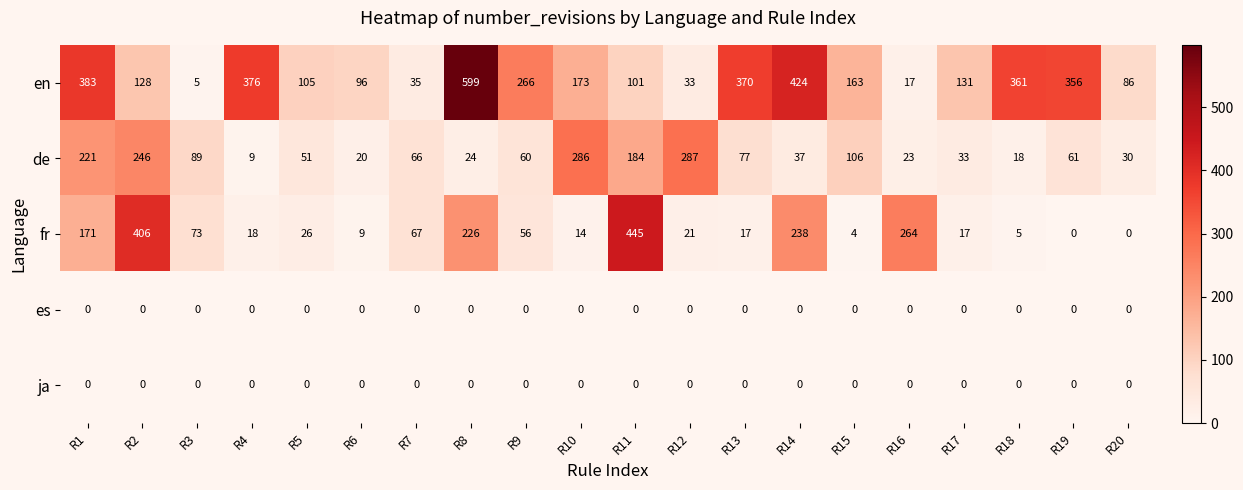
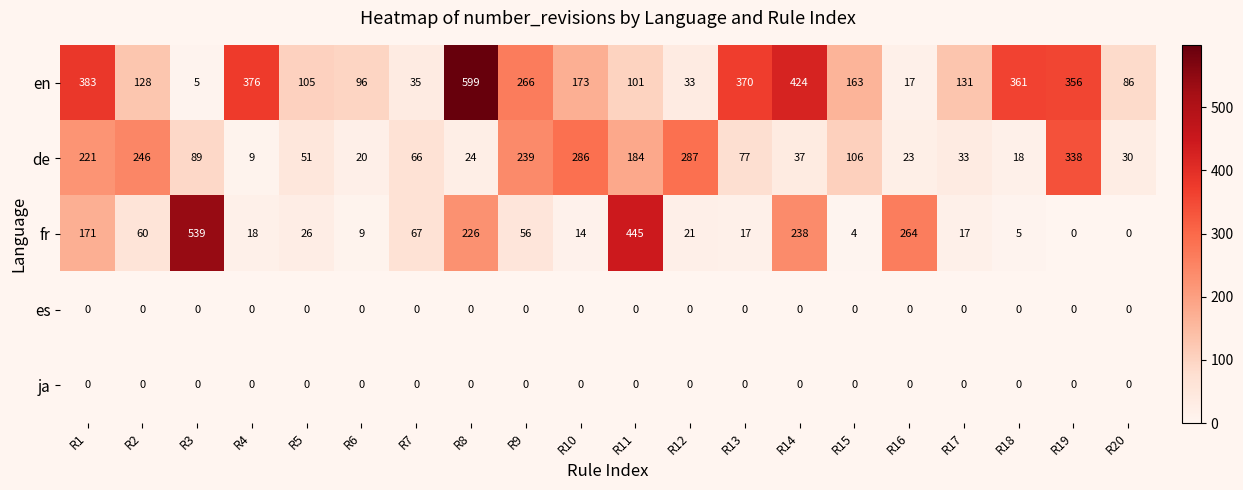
  {
    "en": {
      "R1": 383,
      "R2": 128,
      "R3": 5,
      "R4": 376,
      "R5": 105,
      "R6": 96,
      "R7": 35,
      "R8": 599,
      "R9": 266,
      "R10": 173,
      "R11": 101,
      "R12": 33,
      "R13": 370,
      "R14": 424,
      "R15": 163,
      "R16": 17,
      "R17": 131,
      "R18": 361,
      "R19": 356,
      "R20": 86
    },
    "de": {
      "R1": 221,
      "R2": 246,
      "R3": 89,
      "R4": 9,
      "R5": 51,
      "R6": 20,
      "R7": 66,
      "R8": 24,
-     "R9": 60,
+     "R9": 239,
      "R10": 286,
      "R11": 184,
      "R12": 287,
      "R13": 77,
      "R14": 37,
      "R15": 106,
      "R16": 23,
      "R17": 33,
      "R18": 18,
-     "R19": 61,
+     "R19": 338,
      "R20": 30
    },
    "fr": {
      "R1": 171,
-     "R2": 406,
-     "R3": 73,
+     "R2": 60,
+     "R3": 539,
      "R4": 18,
      "R5": 26,
      "R6": 9,
      "R7": 67,
      "R8": 226,
      "R9": 56,
      "R10": 14,
      "R11": 445,
      "R12": 21,
      "R13": 17,
      "R14": 238,
      "R15": 4,
      "R16": 264,
      "R17": 17,
      "R18": 5,
      "R19": 0,
      "R20": 0
    },
    "es": {
      "R1": 0,
      "R2": 0,
      "R3": 0,
      "R4": 0,
      "R5": 0,
      "R6": 0,
      "R7": 0,
      "R8": 0,
      "R9": 0,
      "R10": 0,
      "R11": 0,
      "R12": 0,
      "R13": 0,
      "R14": 0,
      "R15": 0,
      "R16": 0,
      "R17": 0,
      "R18": 0,
      "R19": 0,
      "R20": 0
    },
    "ja": {
      "R1": 0,
      "R2": 0,
      "R3": 0,
      "R4": 0,
      "R5": 0,
      "R6": 0,
      "R7": 0,
      "R8": 0,
      "R9": 0,
      "R10": 0,
      "R11": 0,
      "R12": 0,
      "R13": 0,
      "R14": 0,
      "R15": 0,
      "R16": 0,
      "R17": 0,
      "R18": 0,
      "R19": 0,
      "R20": 0
    }
  }
